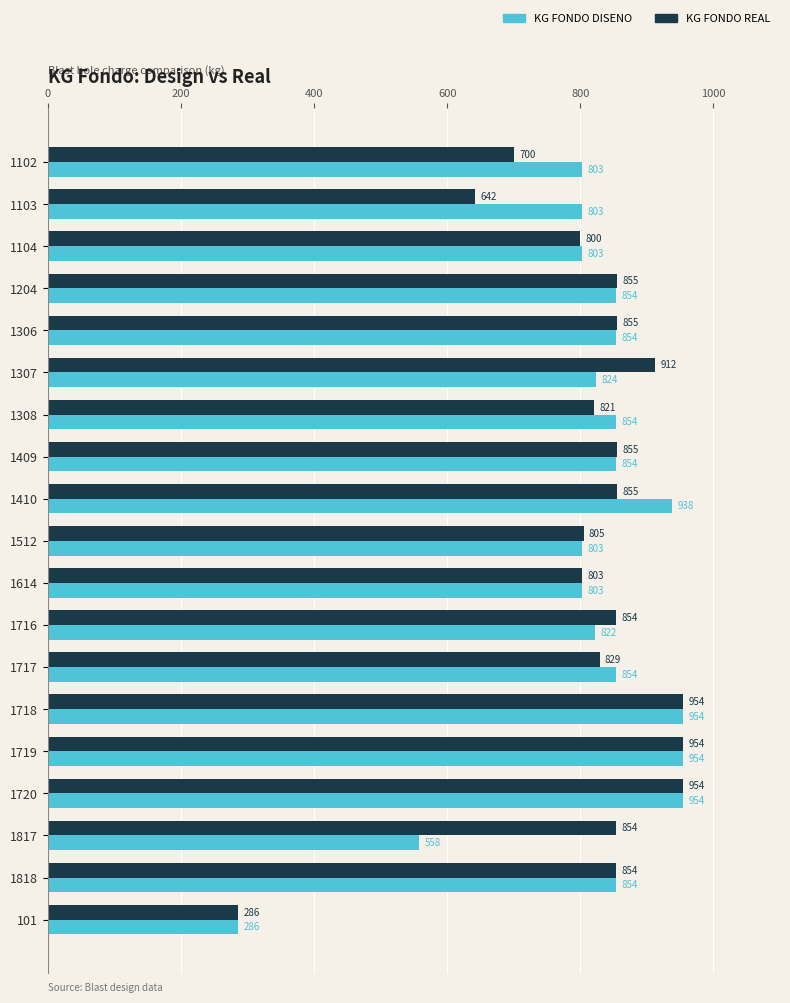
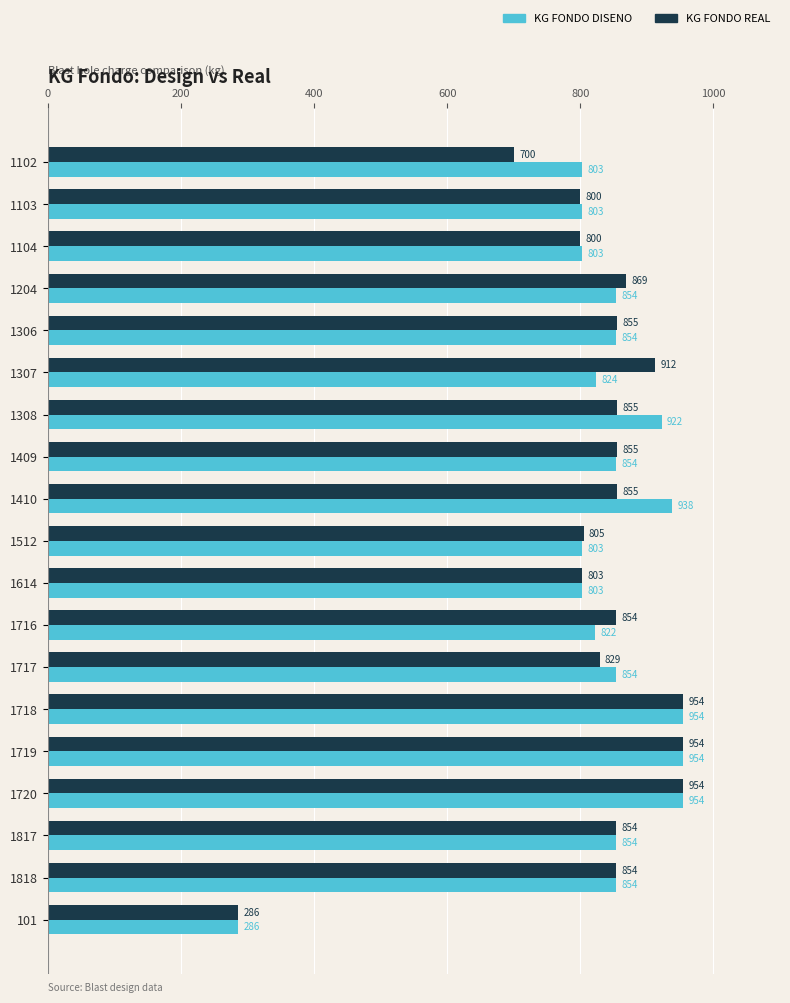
  {
    "KG FONDO DISENO": {
      "1102": 803,
      "1103": 803,
      "1104": 803,
      "1204": 854,
      "1306": 854,
      "1307": 824,
-     "1308": 854,
+     "1308": 922,
      "1409": 854,
      "1410": 938,
      "1512": 803,
      "1614": 803,
      "1716": 822,
      "1717": 854,
      "1718": 954,
      "1719": 954,
      "1720": 954,
-     "1817": 558,
+     "1817": 854,
      "1818": 854,
      "101": 286
    },
    "KG FONDO REAL": {
      "1102": 700,
-     "1103": 642,
+     "1103": 800,
      "1104": 800,
-     "1204": 855,
+     "1204": 869,
      "1306": 855,
      "1307": 912,
-     "1308": 821,
+     "1308": 855,
      "1409": 855,
      "1410": 855,
      "1512": 805,
      "1614": 803,
      "1716": 854,
      "1717": 829,
      "1718": 954,
      "1719": 954,
      "1720": 954,
      "1817": 854,
      "1818": 854,
      "101": 286
    }
  }
